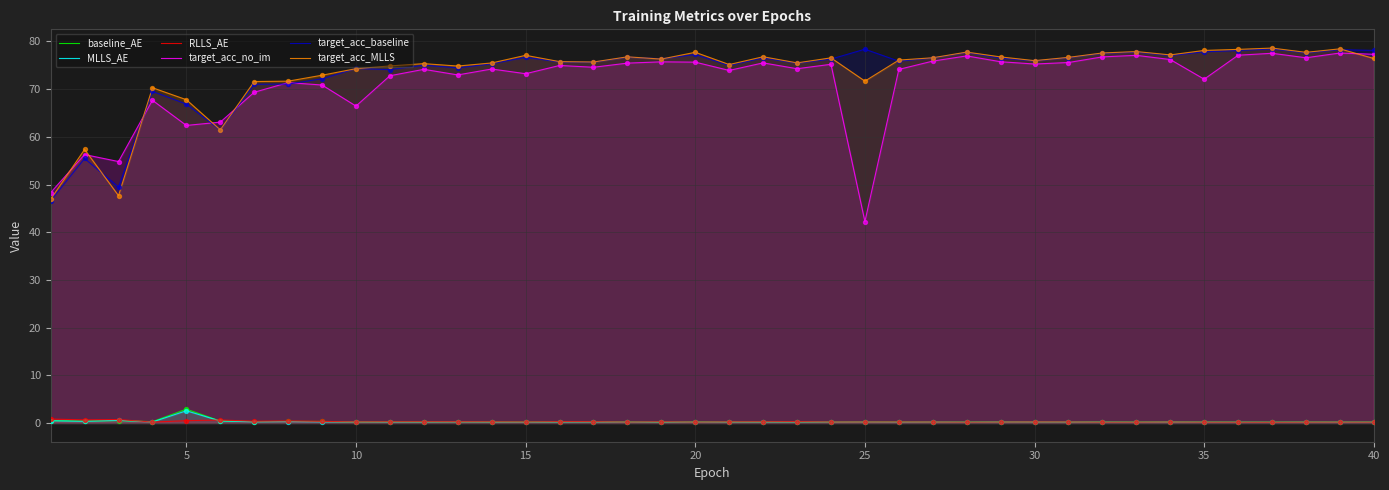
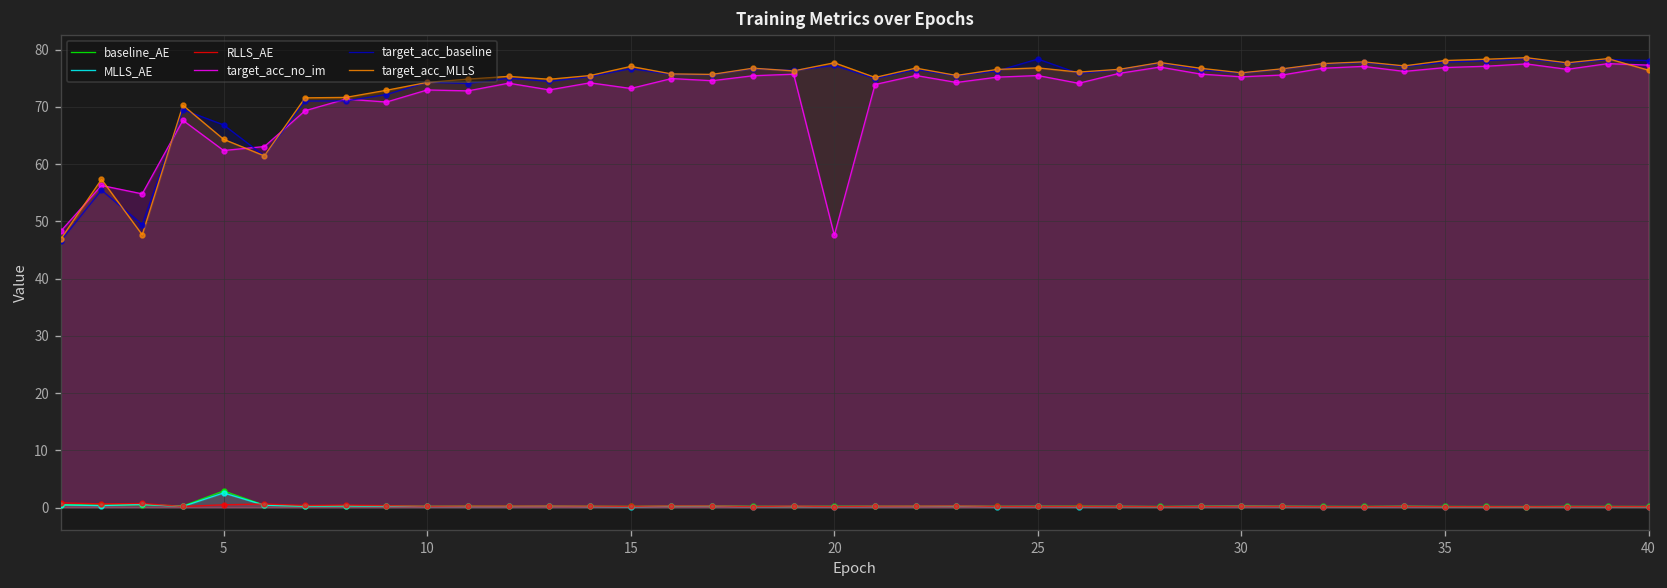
  {
    "RLLS_AE": {
      "5": 0
    },
    "target_acc_no_im": {
      "5": 62,
-     "10": 66,
+     "10": 73,
      "15": 73,
-     "20": 76,
-     "25": 42,
+     "20": 48,
+     "25": 75,
      "30": 75,
-     "35": 72,
+     "35": 77,
      "40": 77
    },
    "target_acc_baseline": {
      "5": 67,
      "25": 78,
      "40": 78
    },
    "target_acc_MLLS": {
-     "5": 68,
-     "25": 72,
+     "5": 64,
+     "25": 77,
      "40": 76
    }
  }
